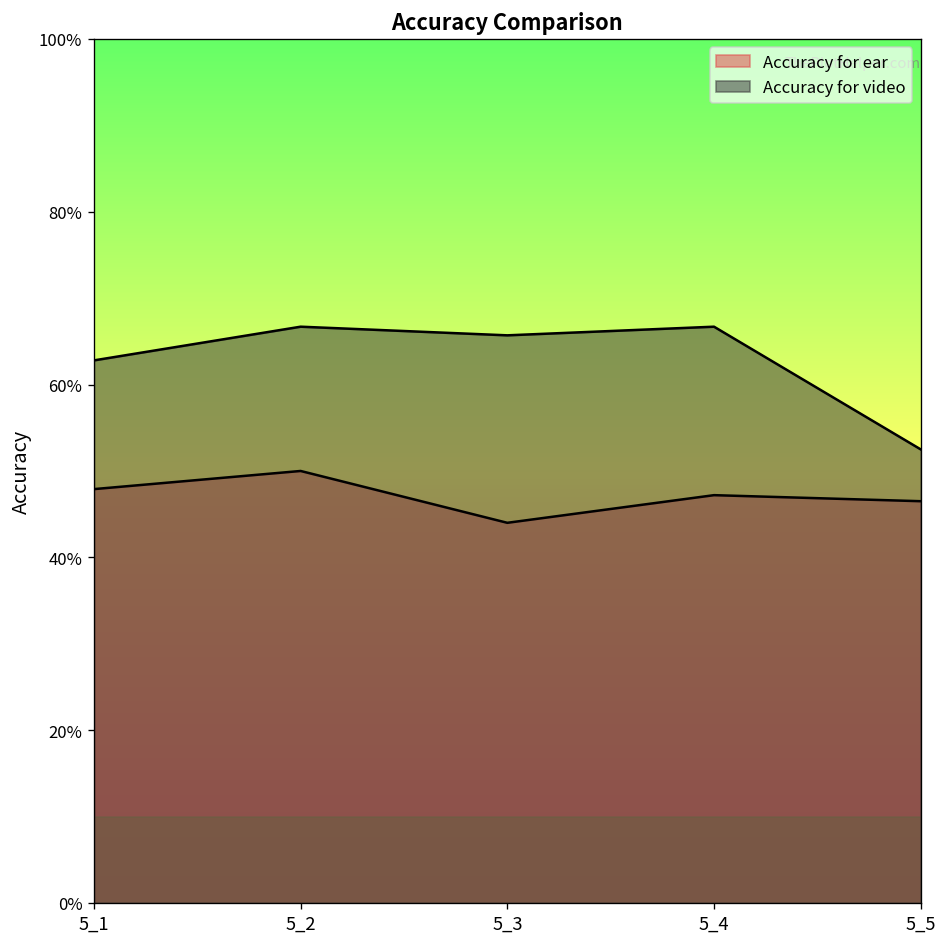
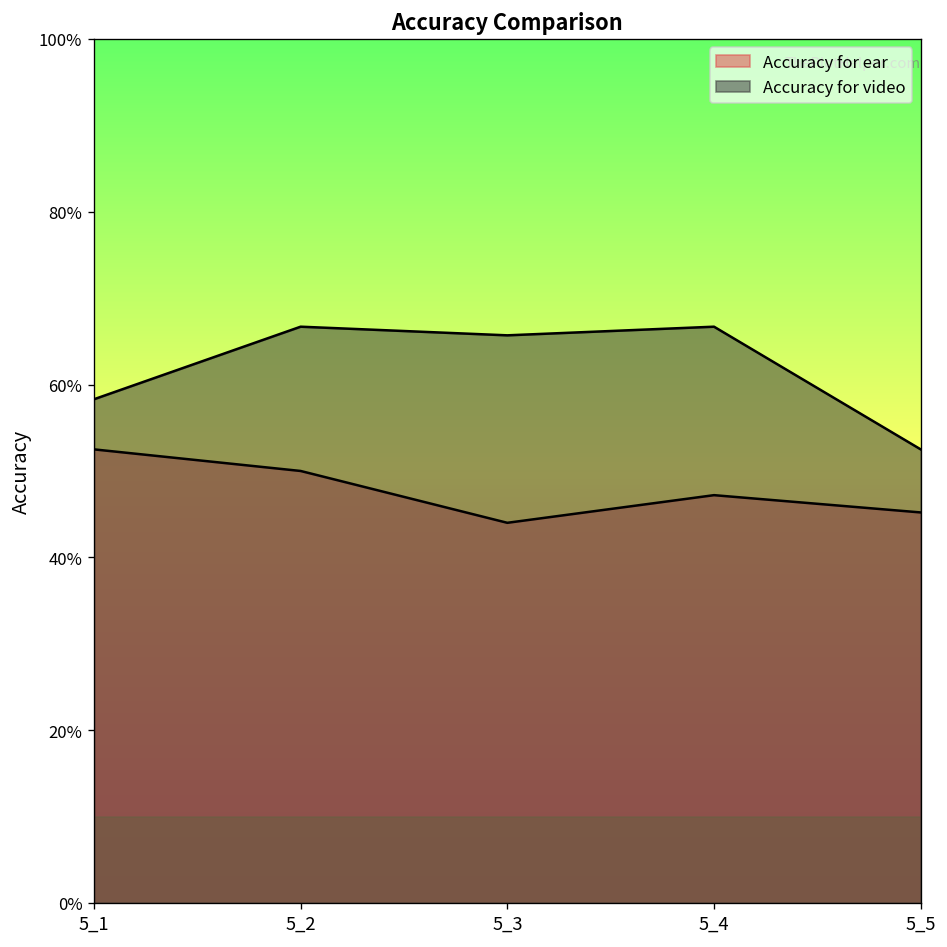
  {
    "Accuracy for ear": {
-     "5_1": "48%",
+     "5_1": "53%",
      "5_2": "50%",
      "5_3": "44%",
      "5_4": "47%",
-     "5_5": "47%"
+     "5_5": "45%"
    },
    "Accuracy for video": {
-     "5_1": "63%",
+     "5_1": "58%",
      "5_2": "67%",
      "5_3": "66%",
      "5_4": "67%",
      "5_5": "53%"
    }
  }
